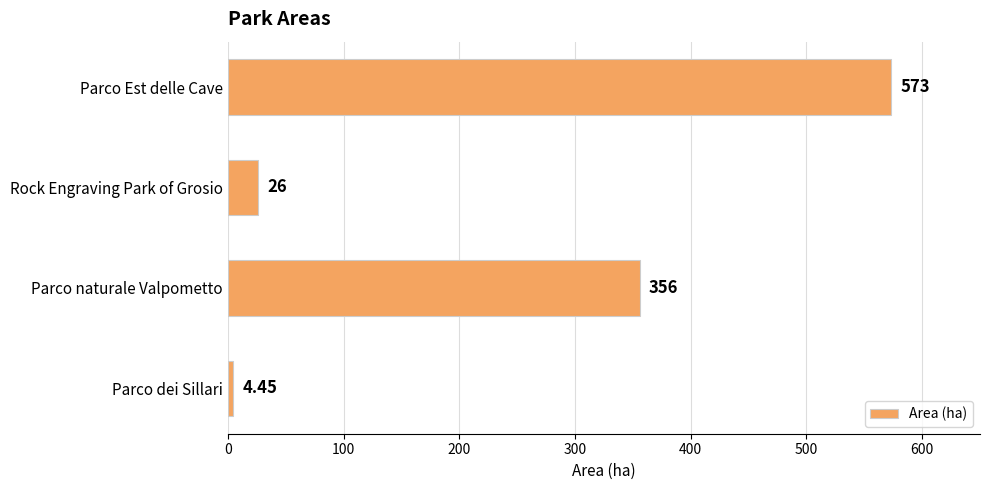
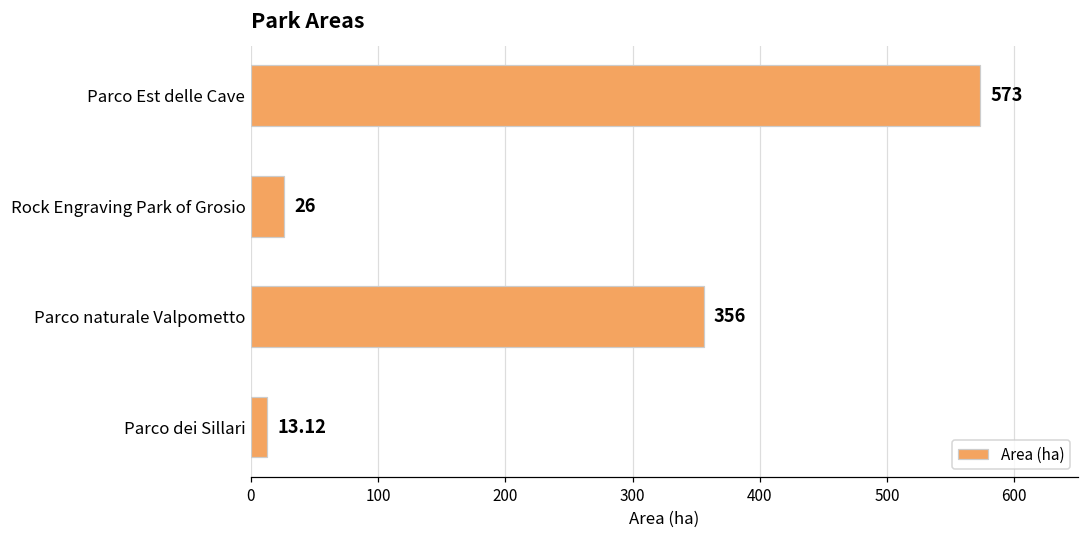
  {
    "Parco Est delle Cave": 573,
    "Rock Engraving Park of Grosio": 26,
    "Parco naturale Valpometto": 356,
-   "Parco dei Sillari": 4.45
+   "Parco dei Sillari": 13.12
  }
